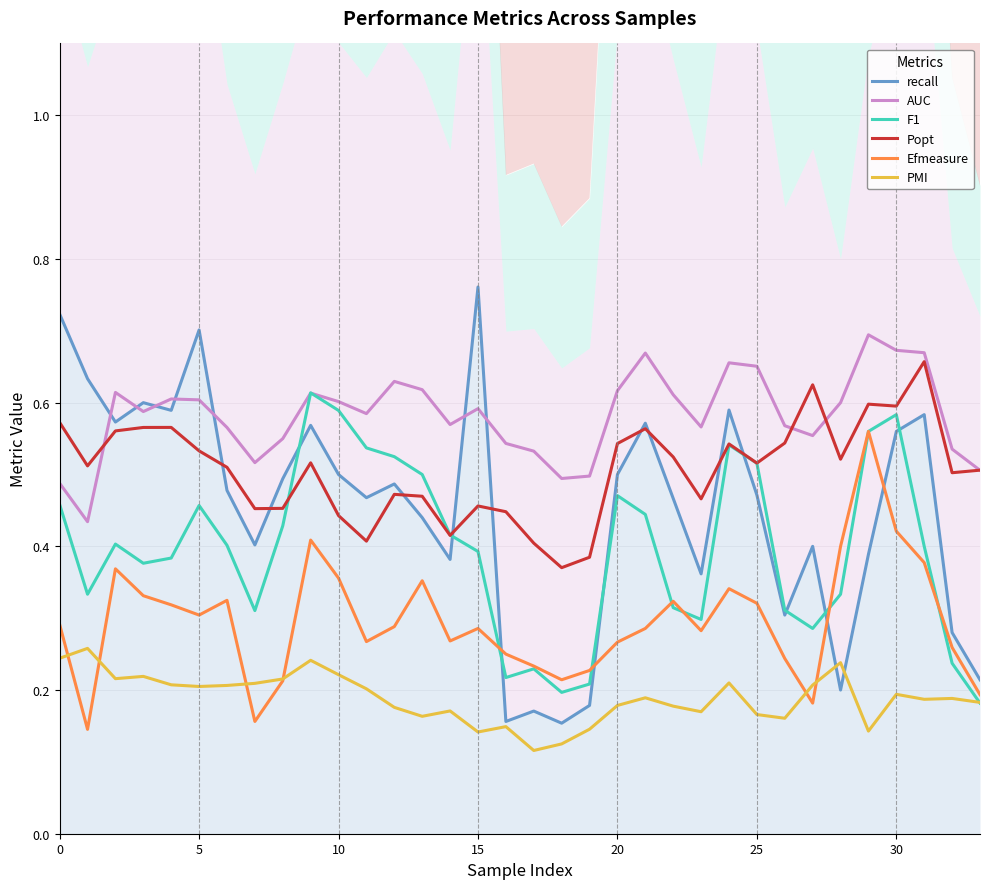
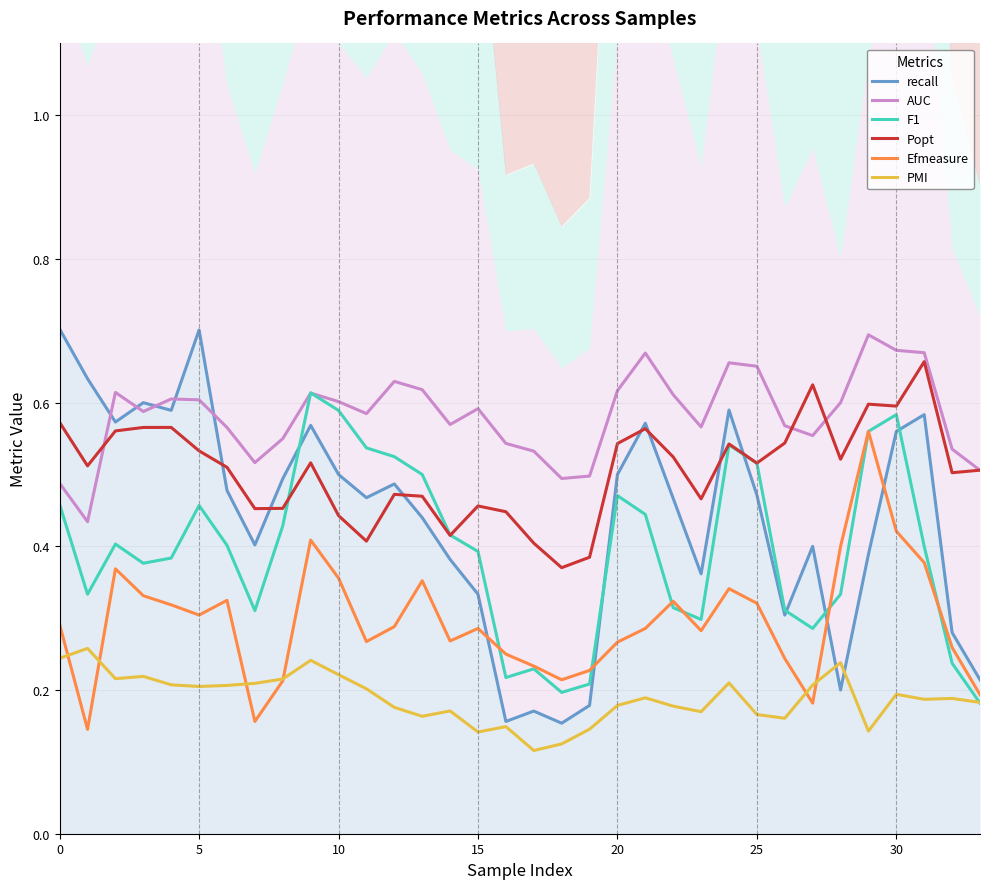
  {
    "recall": {
-     "0": 0.72,
+     "0": 0.70,
      "5": 0.70,
      "10": 0.50,
-     "15": 0.76,
+     "15": 0.33,
      "20": 0.50,
      "25": 0.47,
      "30": 0.56
    }
  }
